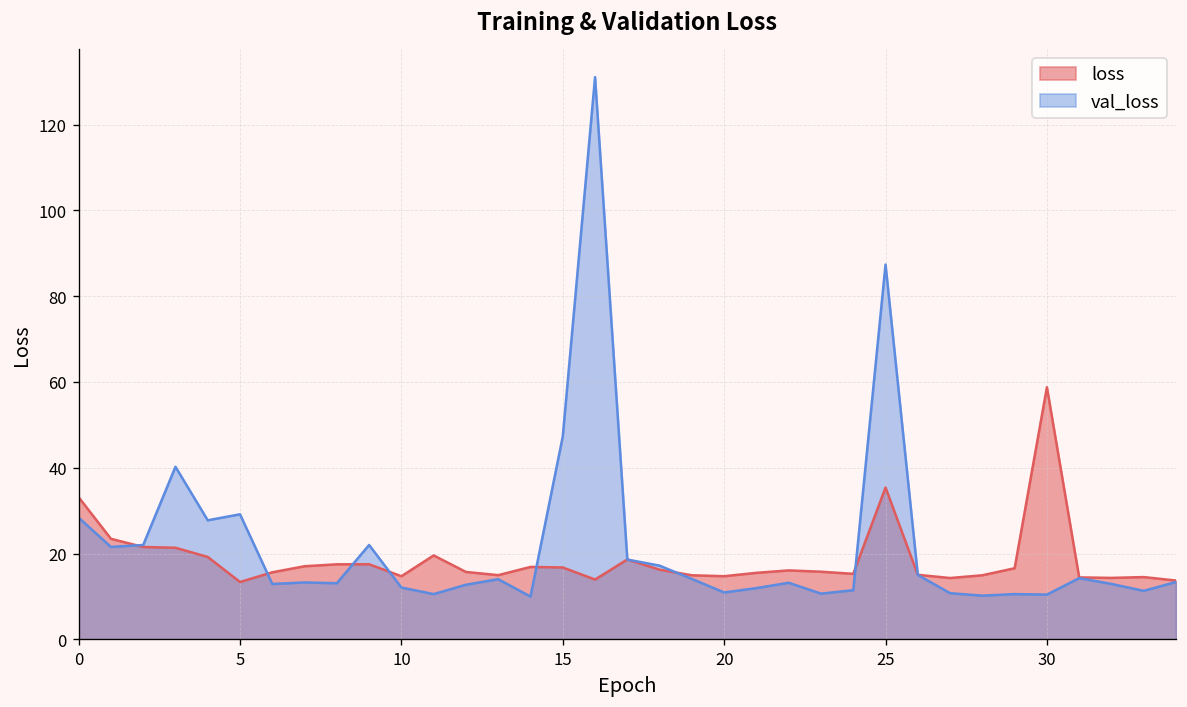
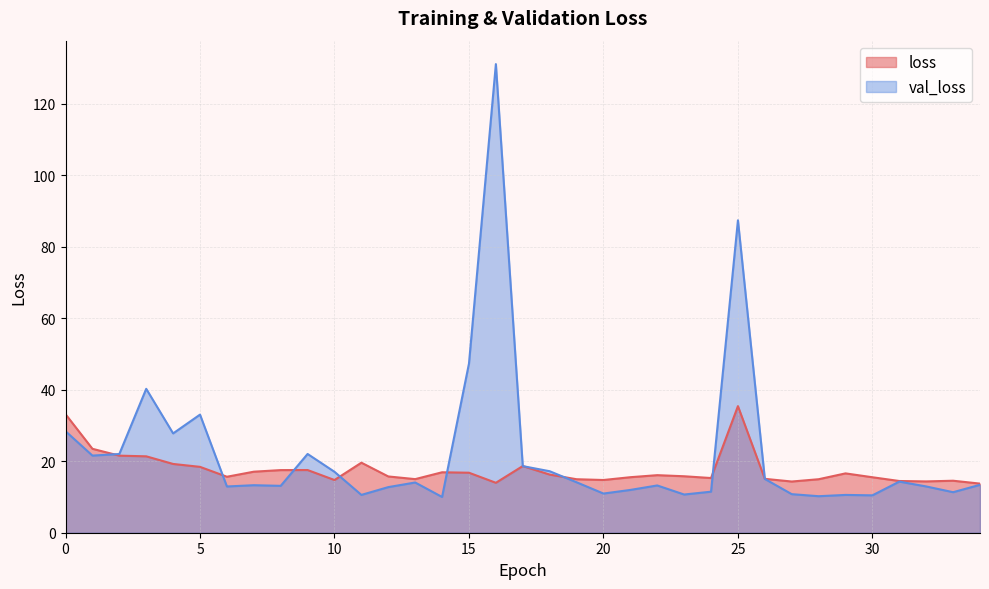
  {
    "loss": {
      "0": 33,
-     "5": 13,
+     "5": 18,
      "10": 15,
      "15": 17,
      "20": 15,
      "25": 35,
-     "30": 59
+     "30": 16
    },
    "val_loss": {
      "0": 28,
-     "5": 29,
-     "10": 12,
+     "5": 33,
+     "10": 17,
      "15": 47,
      "20": 11,
      "25": 87,
      "30": 10
    }
  }
